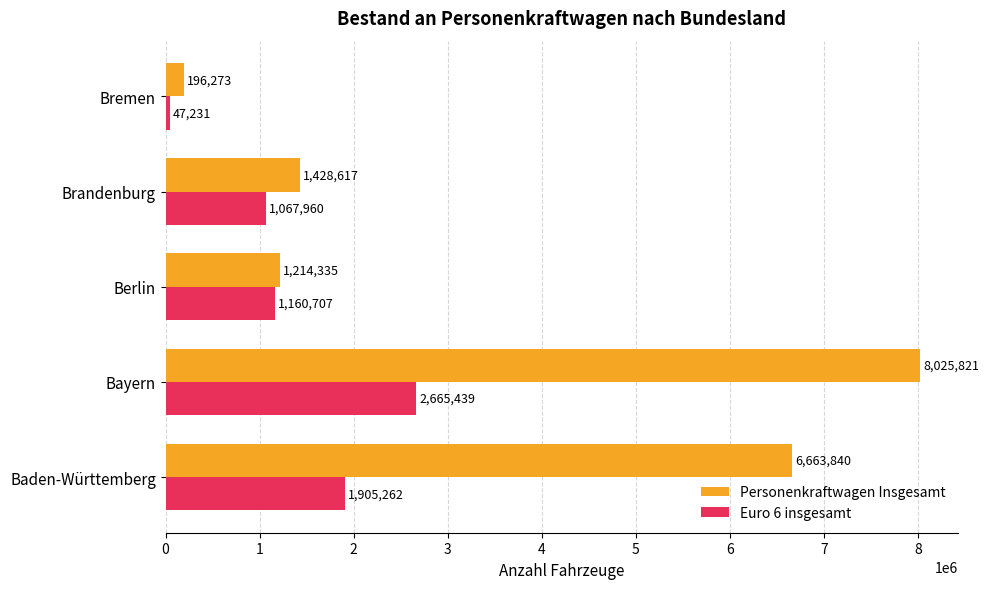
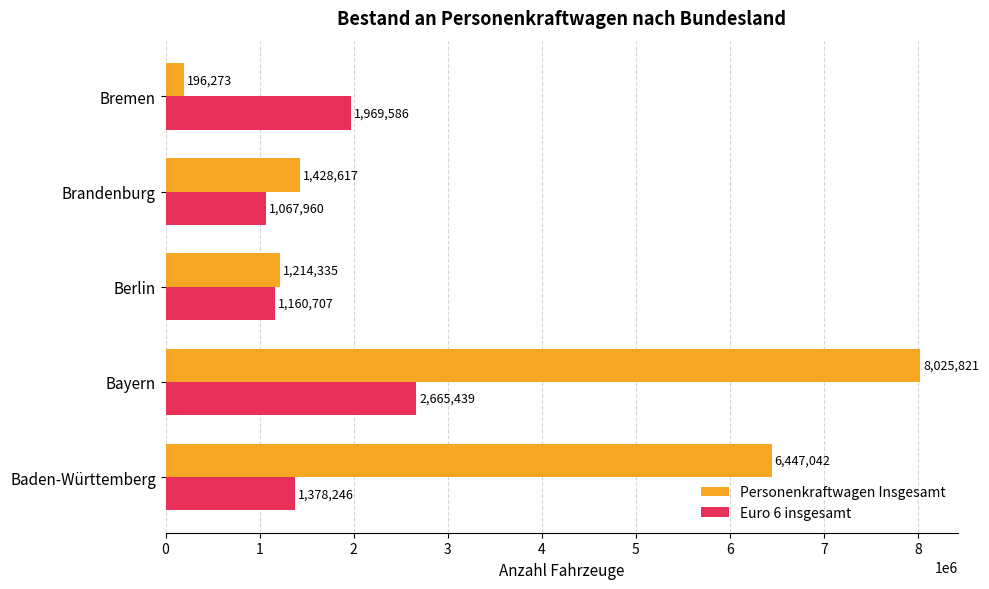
  {
    "Personenkraftwagen Insgesamt": {
      "Bremen": "196,273",
      "Brandenburg": "1,428,617",
      "Berlin": "1,214,335",
      "Bayern": "8,025,821",
-     "Baden-Württemberg": "6,663,840"
+     "Baden-Württemberg": "6,447,042"
    },
    "Euro 6 insgesamt": {
-     "Bremen": "47,231",
+     "Bremen": "1,969,586",
      "Brandenburg": "1,067,960",
      "Berlin": "1,160,707",
      "Bayern": "2,665,439",
-     "Baden-Württemberg": "1,905,262"
+     "Baden-Württemberg": "1,378,246"
    }
  }
